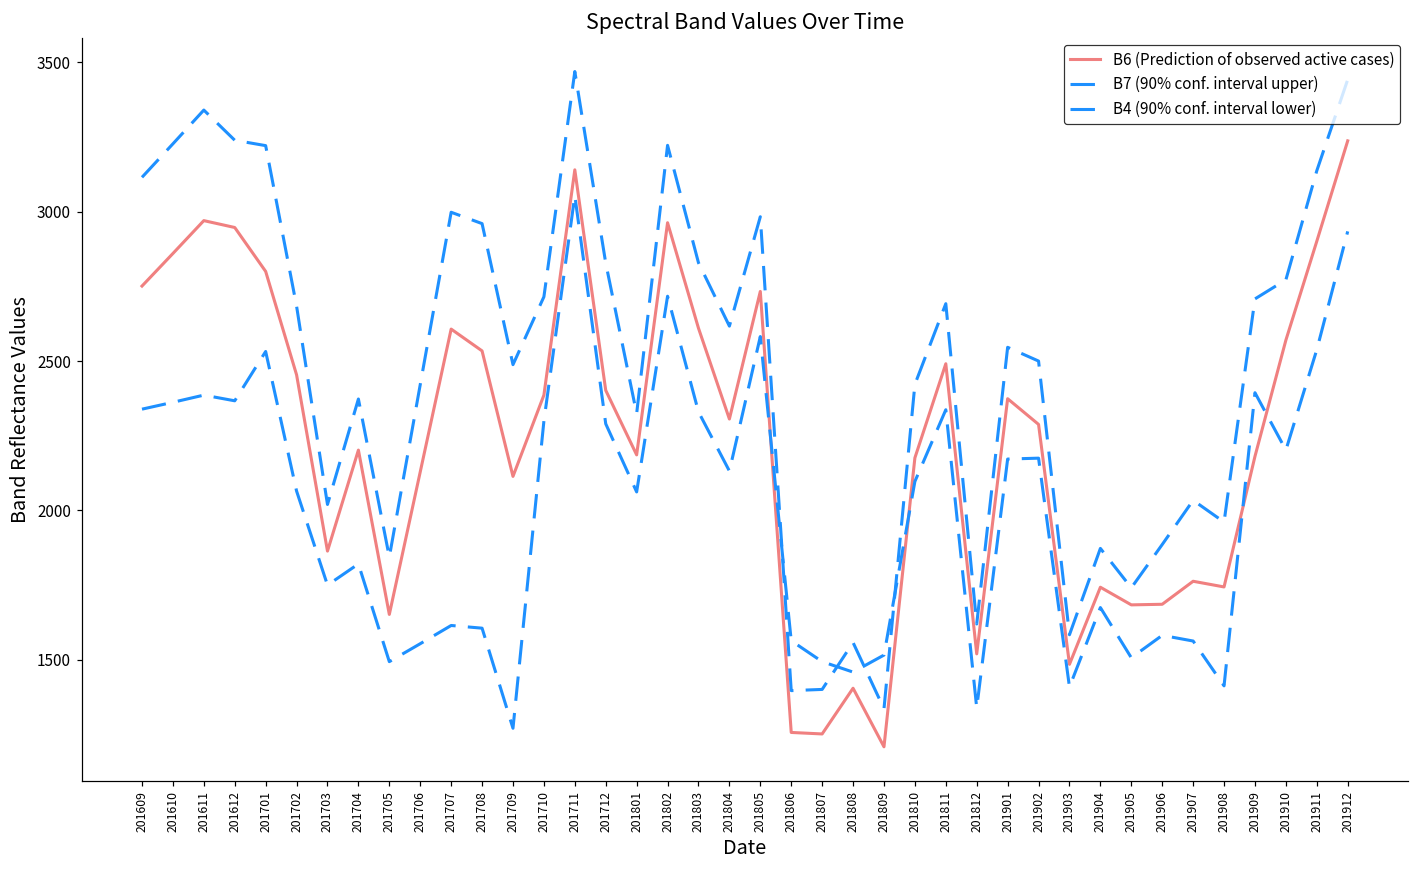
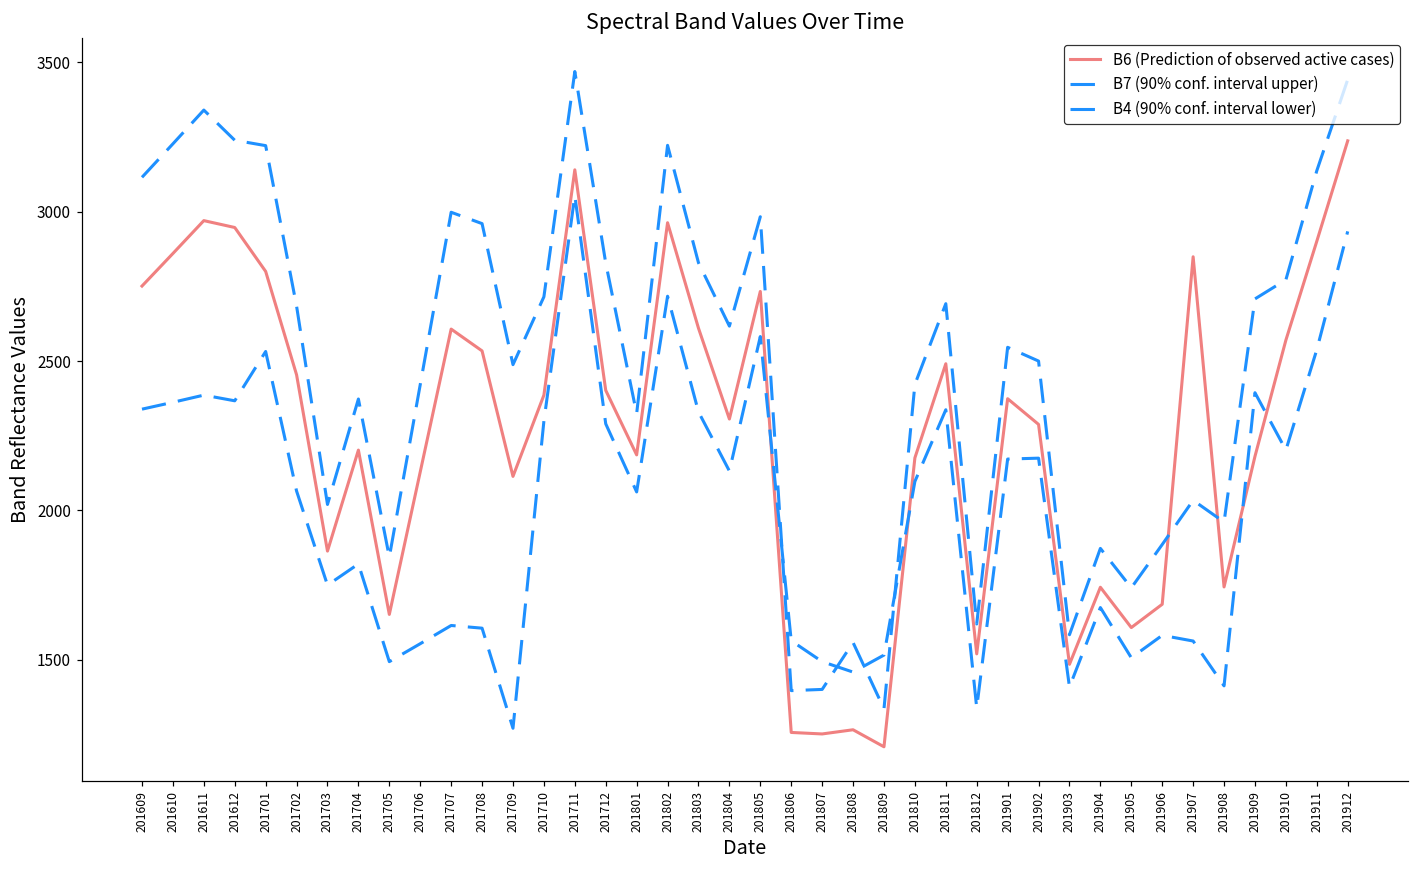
  {
    "B6 (Prediction of observed active cases)": {
      "201609": 2750,
      "201610": 2860,
      "201611": 2970,
      "201612": 2950,
      "201701": 2800,
      "201702": 2450,
      "201703": 1860,
      "201704": 2200,
      "201705": 1650,
      "201706": 2130,
      "201707": 2610,
      "201708": 2530,
      "201709": 2110,
      "201710": 2390,
      "201711": 3140,
      "201712": 2400,
      "201801": 2190,
      "201802": 2960,
      "201803": 2610,
      "201804": 2310,
      "201805": 2730,
      "201806": 1260,
      "201807": 1250,
-     "201808": 1410,
+     "201808": 1270,
      "201809": 1210,
      "201810": 2180,
      "201811": 2490,
      "201812": 1520,
      "201901": 2370,
      "201902": 2290,
      "201903": 1490,
      "201904": 1740,
-     "201905": 1680,
+     "201905": 1610,
      "201906": 1690,
-     "201907": 1760,
+     "201907": 2850,
      "201908": 1740,
      "201909": 2180,
      "201910": 2570,
      "201911": 2900,
      "201912": 3240
    }
  }
